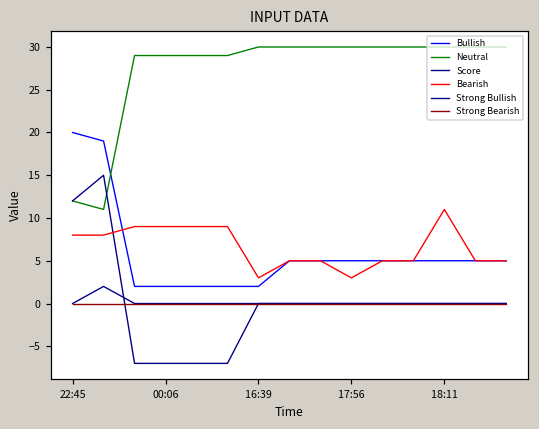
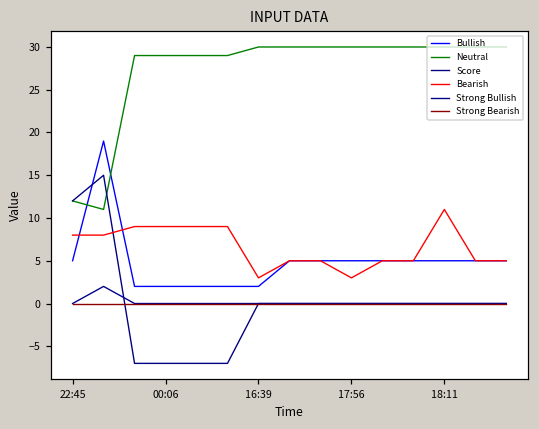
  {
    "Bullish": {
-     "22:45": 20,
+     "22:45": 5,
      "00:06": 2,
      "16:39": 2,
      "17:56": 5,
      "18:11": 5
    },
    "Neutral": {
      "00:06": 29,
      "16:39": 30,
      "17:56": 30
    },
    "Bearish": {
      "22:45": 8,
      "00:06": 9,
      "16:39": 3,
      "17:56": 3,
      "18:11": 11
    }
  }
